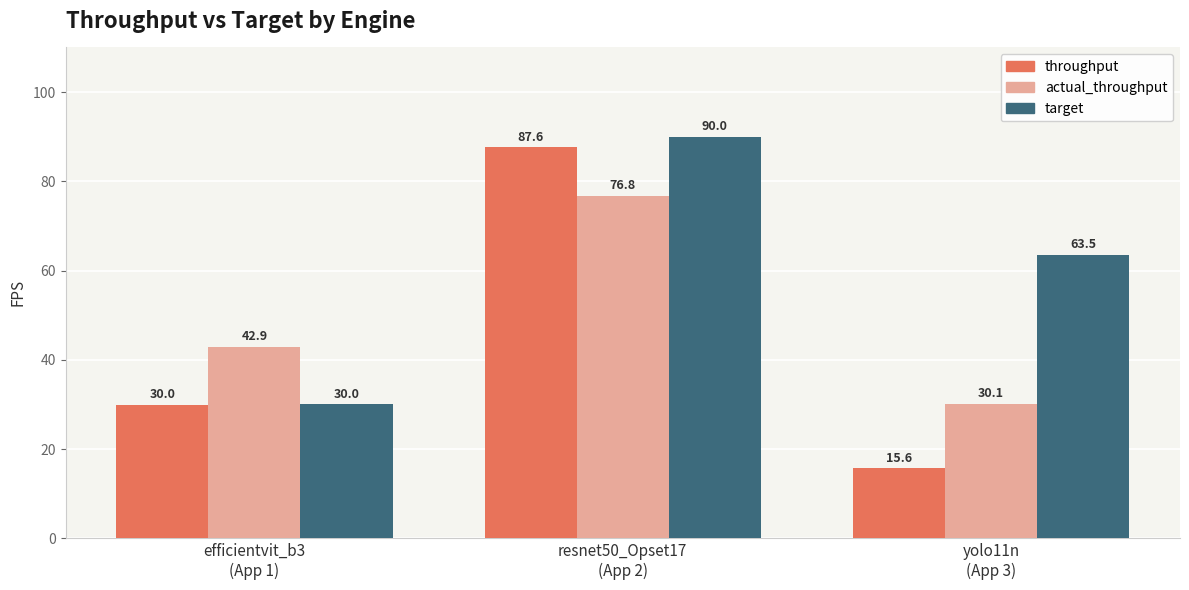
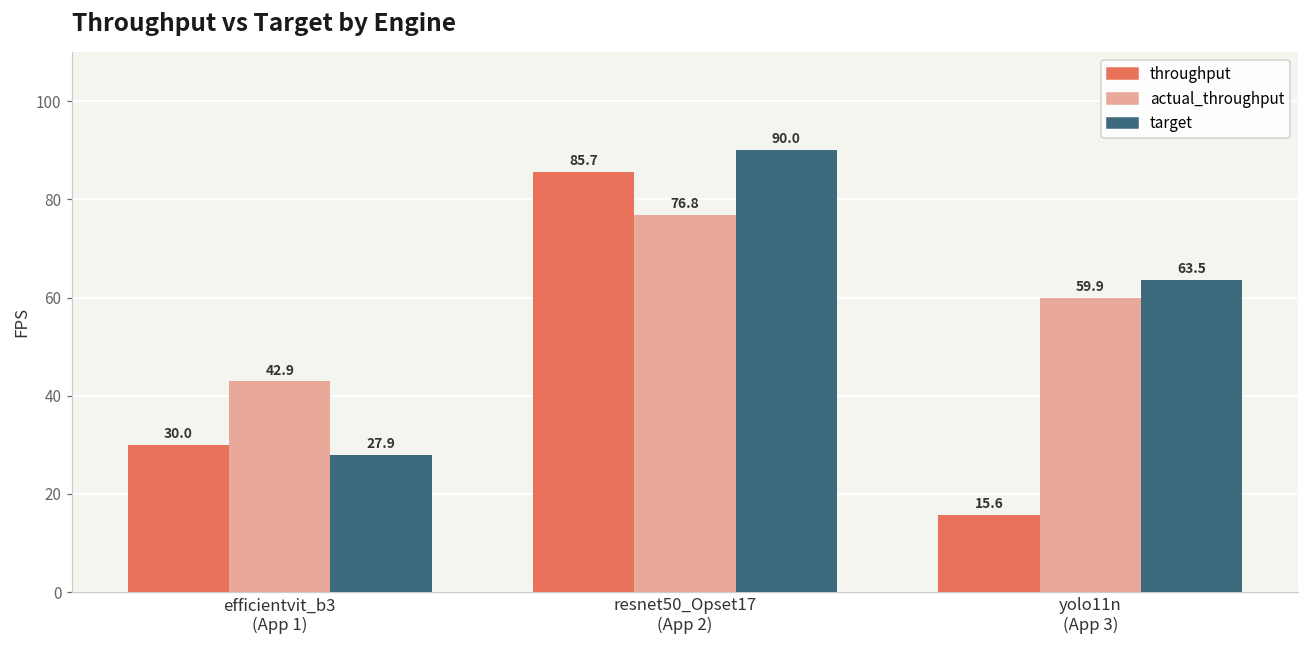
  {
    "throughput": {
      "efficientvit_b3 (App 1)": 30.0,
-     "resnet50_Opset17 (App 2)": 87.6,
+     "resnet50_Opset17 (App 2)": 85.7,
      "yolo11n (App 3)": 15.6
    },
    "actual_throughput": {
      "efficientvit_b3 (App 1)": 42.9,
      "resnet50_Opset17 (App 2)": 76.8,
-     "yolo11n (App 3)": 30.1
+     "yolo11n (App 3)": 59.9
    },
    "target": {
-     "efficientvit_b3 (App 1)": 30.0,
+     "efficientvit_b3 (App 1)": 27.9,
      "resnet50_Opset17 (App 2)": 90.0,
      "yolo11n (App 3)": 63.5
    }
  }
